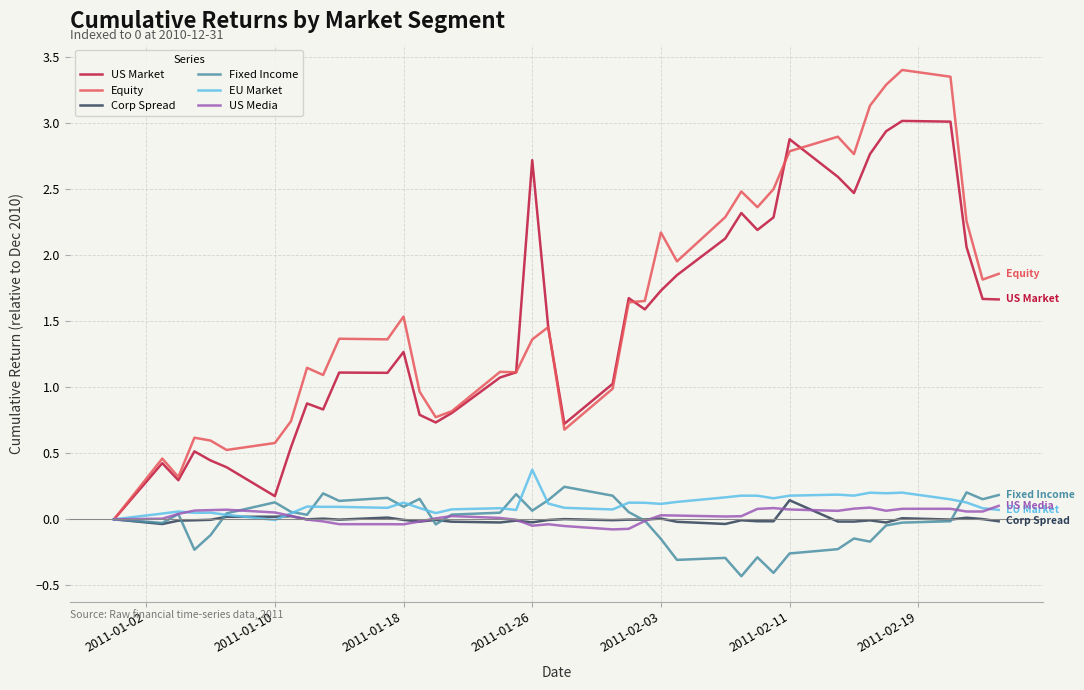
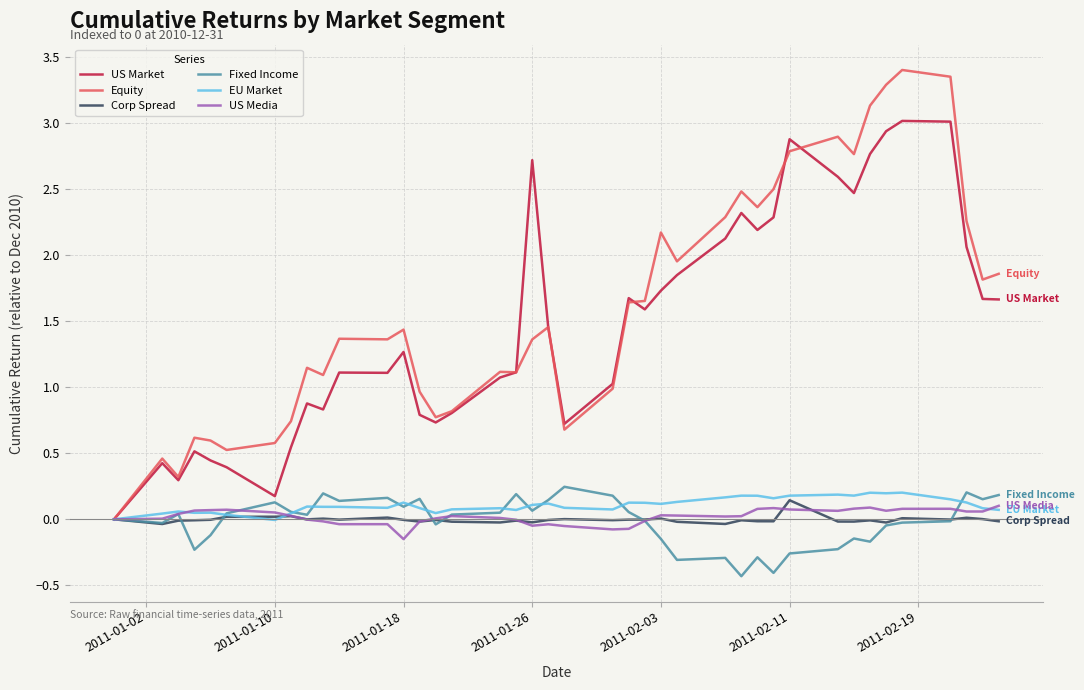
  {
    "US Market": {
      "2011-01-10": 0.18,
      "2011-01-18": 1.27,
      "2011-01-26": 2.72,
      "2011-02-03": 1.73,
      "2011-02-11": 2.88
    },
    "Equity": {
      "2011-01-10": 0.58,
-     "2011-01-18": 1.53,
+     "2011-01-18": 1.44,
      "2011-01-26": 1.36,
      "2011-02-03": 2.17,
      "2011-02-11": 2.79
    },
    "Corp Spread": {
      "2011-01-10": 0.02,
      "2011-01-18": 0.00,
      "2011-01-26": -0.02,
      "2011-02-03": 0.01,
      "2011-02-11": 0.14
    },
    "Fixed Income": {
      "2011-01-10": 0.13,
      "2011-01-18": 0.10,
      "2011-01-26": 0.07,
      "2011-02-03": -0.15,
      "2011-02-11": -0.26
    },
    "EU Market": {
      "2011-01-10": 0.00,
      "2011-01-18": 0.13,
-     "2011-01-26": 0.38,
+     "2011-01-26": 0.11,
      "2011-02-03": 0.12,
      "2011-02-11": 0.18
    },
    "US Media": {
      "2011-01-10": 0.05,
-     "2011-01-18": -0.04,
+     "2011-01-18": -0.15,
      "2011-01-26": -0.05,
      "2011-02-03": 0.03,
      "2011-02-11": 0.07
    }
  }
